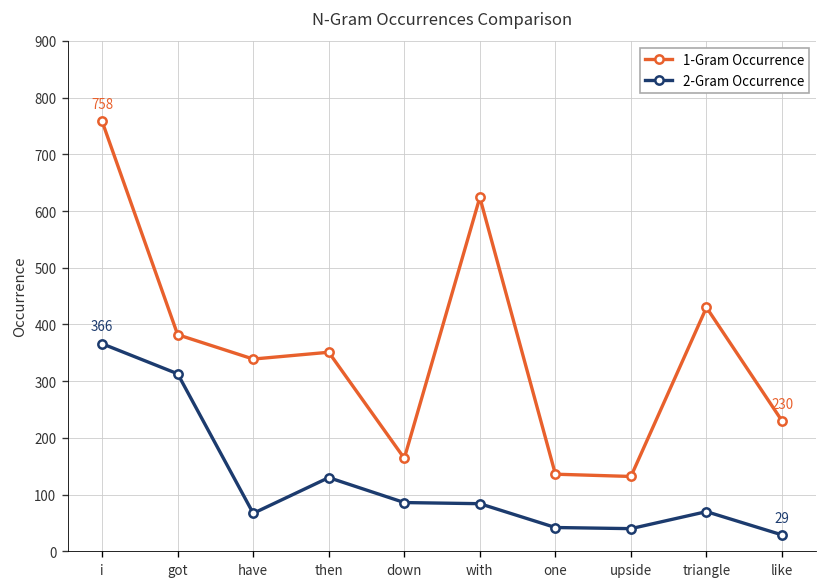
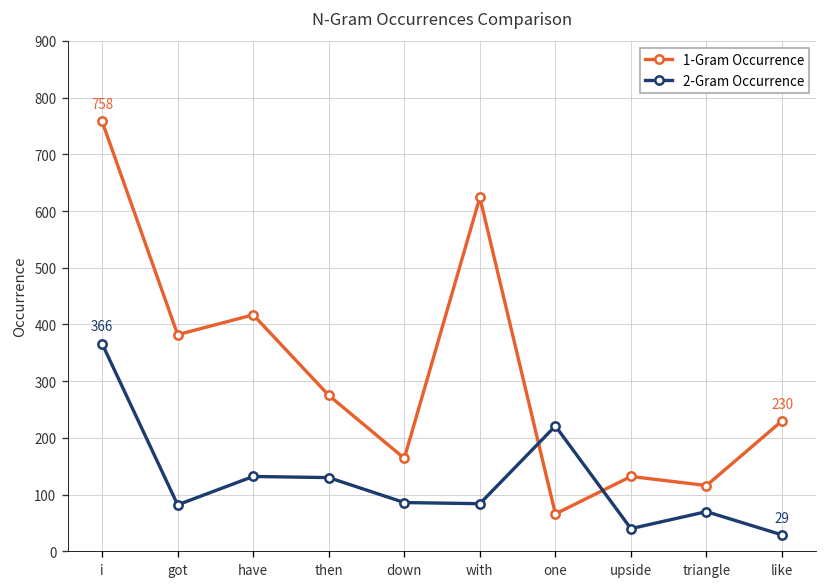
  {
    "1-Gram Occurrence": {
      "got": 380,
-     "have": 340,
-     "then": 350,
+     "have": 420,
+     "then": 280,
      "down": 160,
      "with": 620,
-     "one": 140,
+     "one": 70,
      "upside": 130,
-     "triangle": 430
+     "triangle": 120
    },
    "2-Gram Occurrence": {
-     "got": 310,
-     "have": 70,
+     "got": 80,
+     "have": 130,
      "then": 130,
      "down": 90,
      "with": 80,
-     "one": 40,
+     "one": 220,
      "upside": 40,
      "triangle": 70
    }
  }
